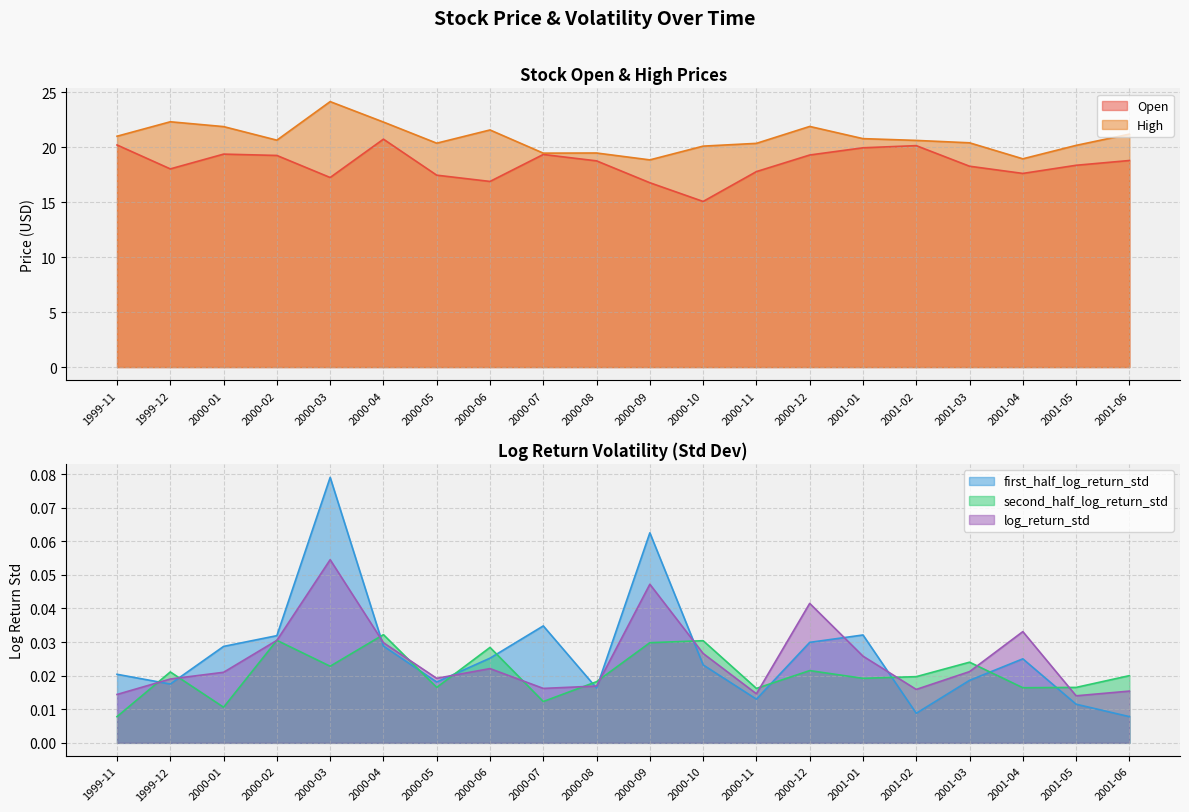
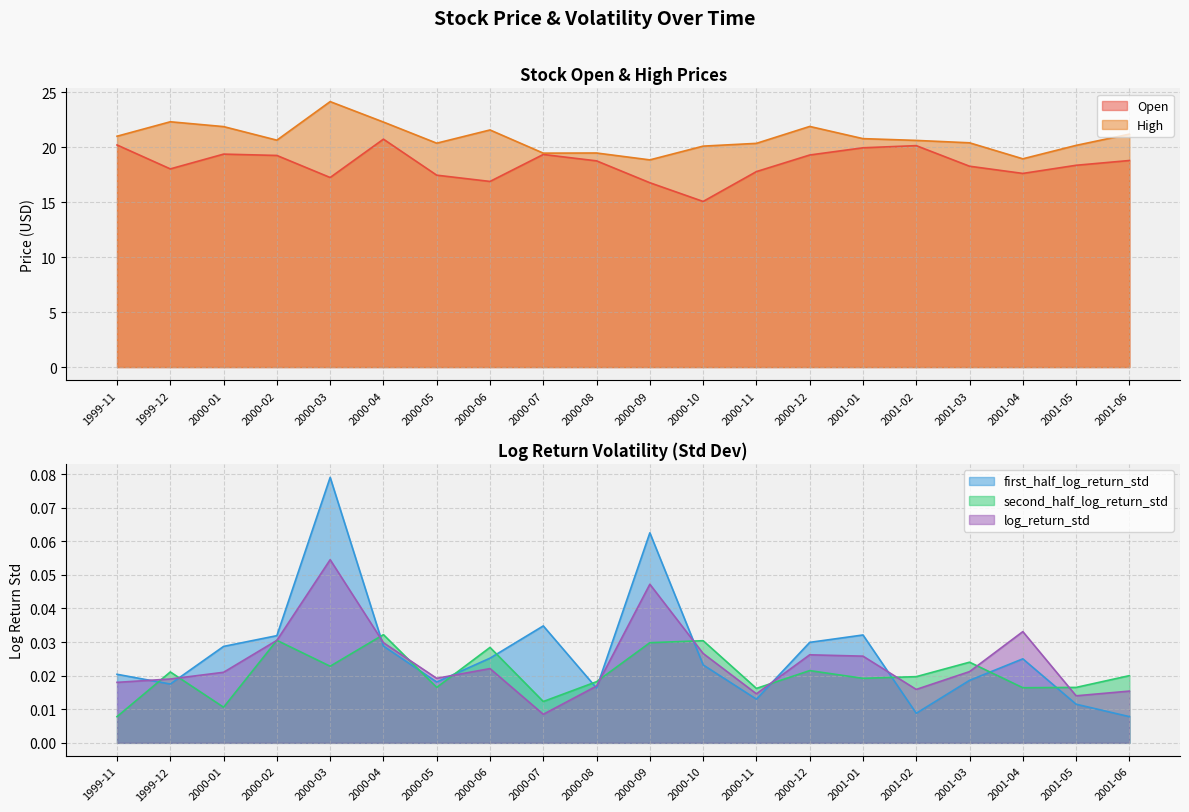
  {
    "Log Return Volatility (Std Dev)": {
      "first_half_log_return_std": {
        "1999-11": 0.020,
        "1999-12": 0.018,
        "2000-01": 0.029,
        "2000-02": 0.032,
        "2000-03": 0.079,
        "2000-04": 0.029,
        "2000-05": 0.018,
        "2000-06": 0.025,
        "2000-07": 0.035,
        "2000-09": 0.063,
        "2000-10": 0.023,
        "2000-11": 0.013,
        "2000-12": 0.030,
        "2001-01": 0.032,
        "2001-02": 0.009,
        "2001-03": 0.019,
        "2001-04": 0.025,
        "2001-05": 0.012,
        "2001-06": 0.008
      },
      "second_half_log_return_std": {
        "1999-11": 0.008,
        "1999-12": 0.021,
        "2000-01": 0.011,
        "2000-03": 0.023,
        "2000-04": 0.032,
        "2000-05": 0.017,
        "2000-06": 0.028,
        "2000-07": 0.012,
        "2000-08": 0.018,
        "2000-09": 0.030,
        "2000-10": 0.030,
        "2000-11": 0.016,
        "2000-12": 0.022,
        "2001-01": 0.019,
        "2001-02": 0.020,
        "2001-03": 0.024,
        "2001-04": 0.016,
        "2001-05": 0.017,
        "2001-06": 0.020
      },
      "log_return_std": {
-       "1999-11": 0.014,
+       "1999-11": 0.018,
        "1999-12": 0.019,
        "2000-01": 0.021,
        "2000-03": 0.055,
        "2000-04": 0.030,
        "2000-05": 0.019,
        "2000-06": 0.022,
-       "2000-07": 0.016,
+       "2000-07": 0.009,
        "2000-09": 0.047,
        "2000-10": 0.027,
        "2000-11": 0.015,
-       "2000-12": 0.042,
+       "2000-12": 0.026,
        "2001-01": 0.026,
        "2001-02": 0.016,
        "2001-03": 0.021,
        "2001-04": 0.033,
        "2001-05": 0.014,
        "2001-06": 0.015
      }
    }
  }
